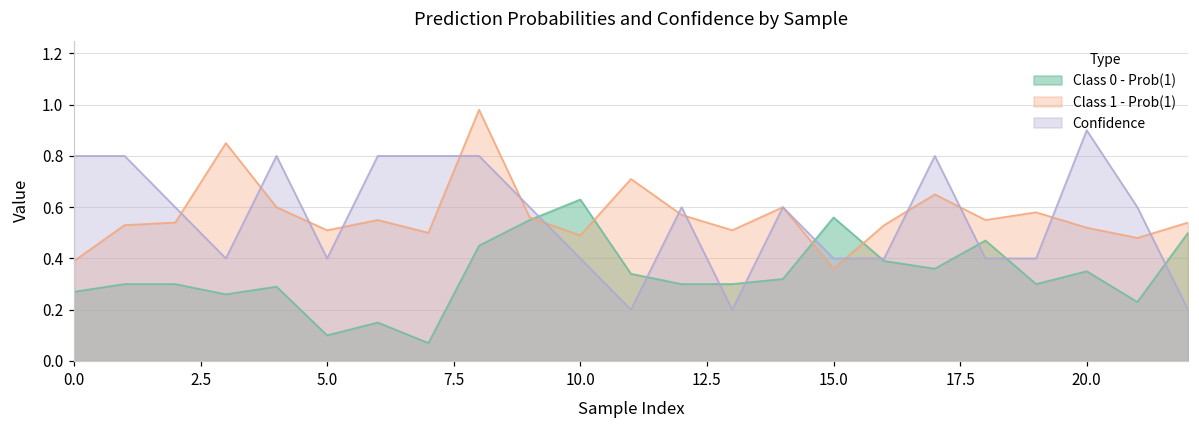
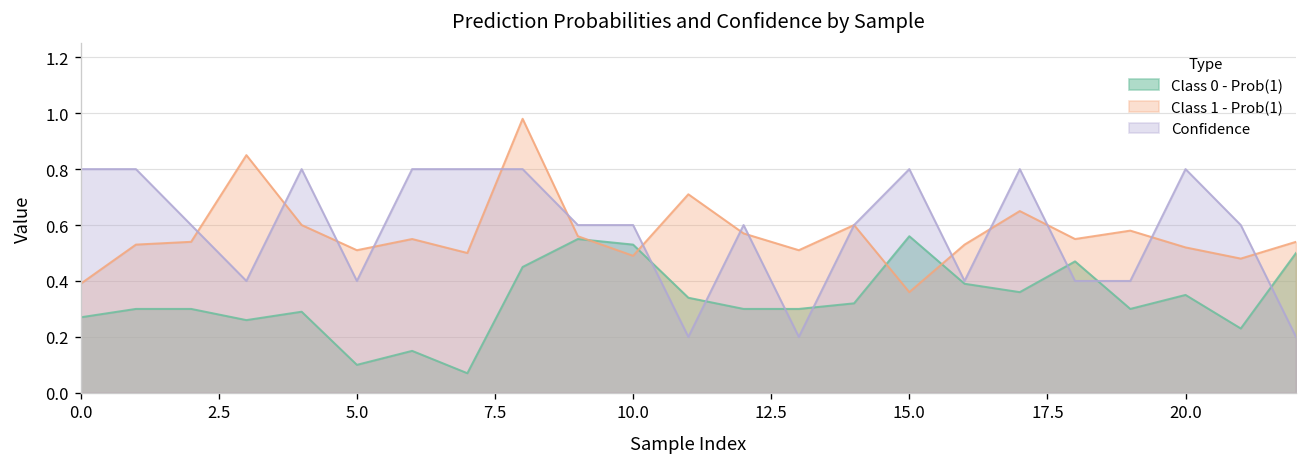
  {
    "Class 0 - Prob(1)": {
      "0.0": 0.27,
      "5.0": 0.10,
-     "10.0": 0.63,
+     "10.0": 0.53,
      "15.0": 0.56,
      "20.0": 0.35
    },
    "Class 1 - Prob(1)": {
      "0.0": 0.39,
      "5.0": 0.51,
      "10.0": 0.49,
      "15.0": 0.36,
      "20.0": 0.52
    },
    "Confidence": {
      "0.0": 0.8,
      "5.0": 0.4,
-     "10.0": 0.4,
-     "15.0": 0.4,
-     "20.0": 0.9
+     "10.0": 0.6,
+     "15.0": 0.8,
+     "20.0": 0.8
    }
  }
